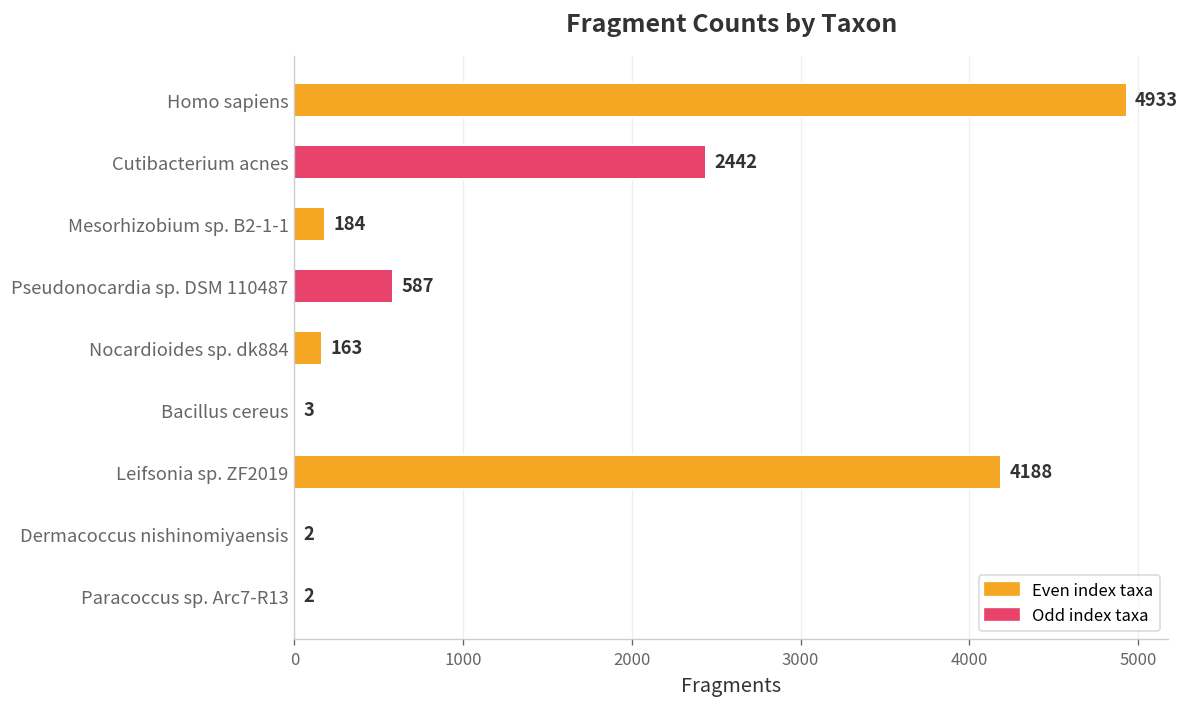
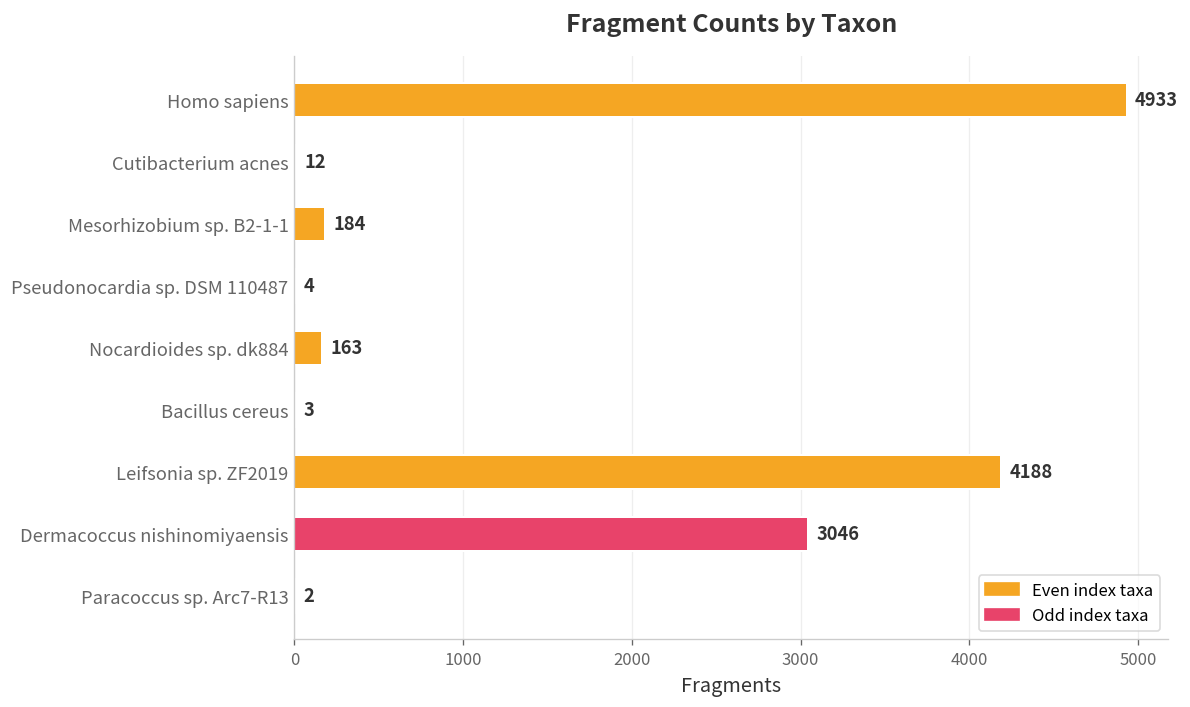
  {
    "Homo sapiens": 4933,
-   "Cutibacterium acnes": 2442,
+   "Cutibacterium acnes": 12,
    "Mesorhizobium sp. B2-1-1": 184,
-   "Pseudonocardia sp. DSM 110487": 587,
+   "Pseudonocardia sp. DSM 110487": 4,
    "Nocardioides sp. dk884": 163,
    "Bacillus cereus": 3,
    "Leifsonia sp. ZF2019": 4188,
-   "Dermacoccus nishinomiyaensis": 2,
+   "Dermacoccus nishinomiyaensis": 3046,
    "Paracoccus sp. Arc7-R13": 2
  }
